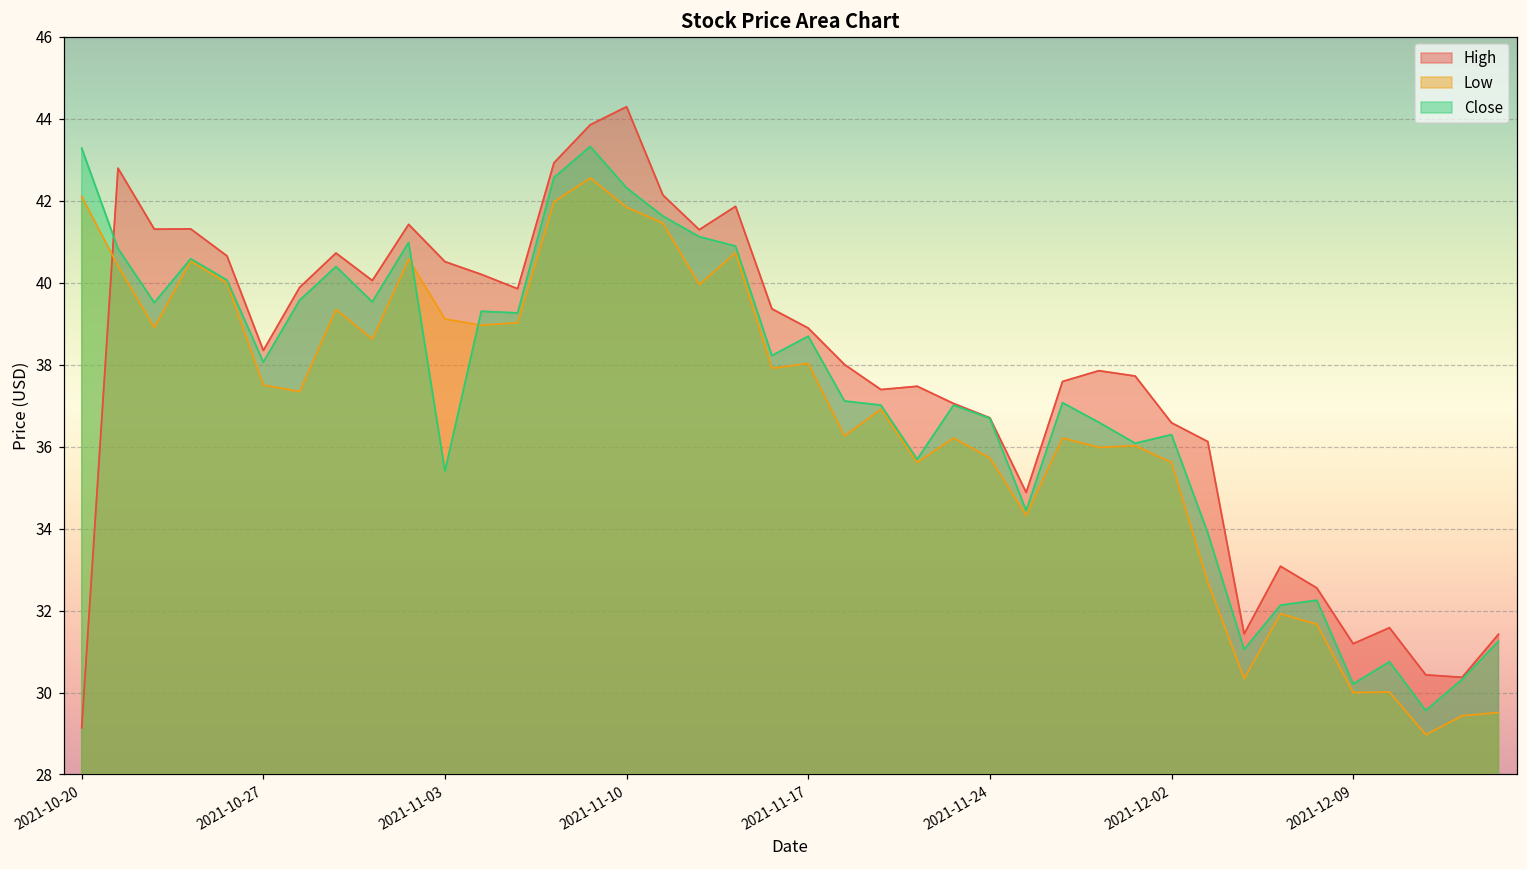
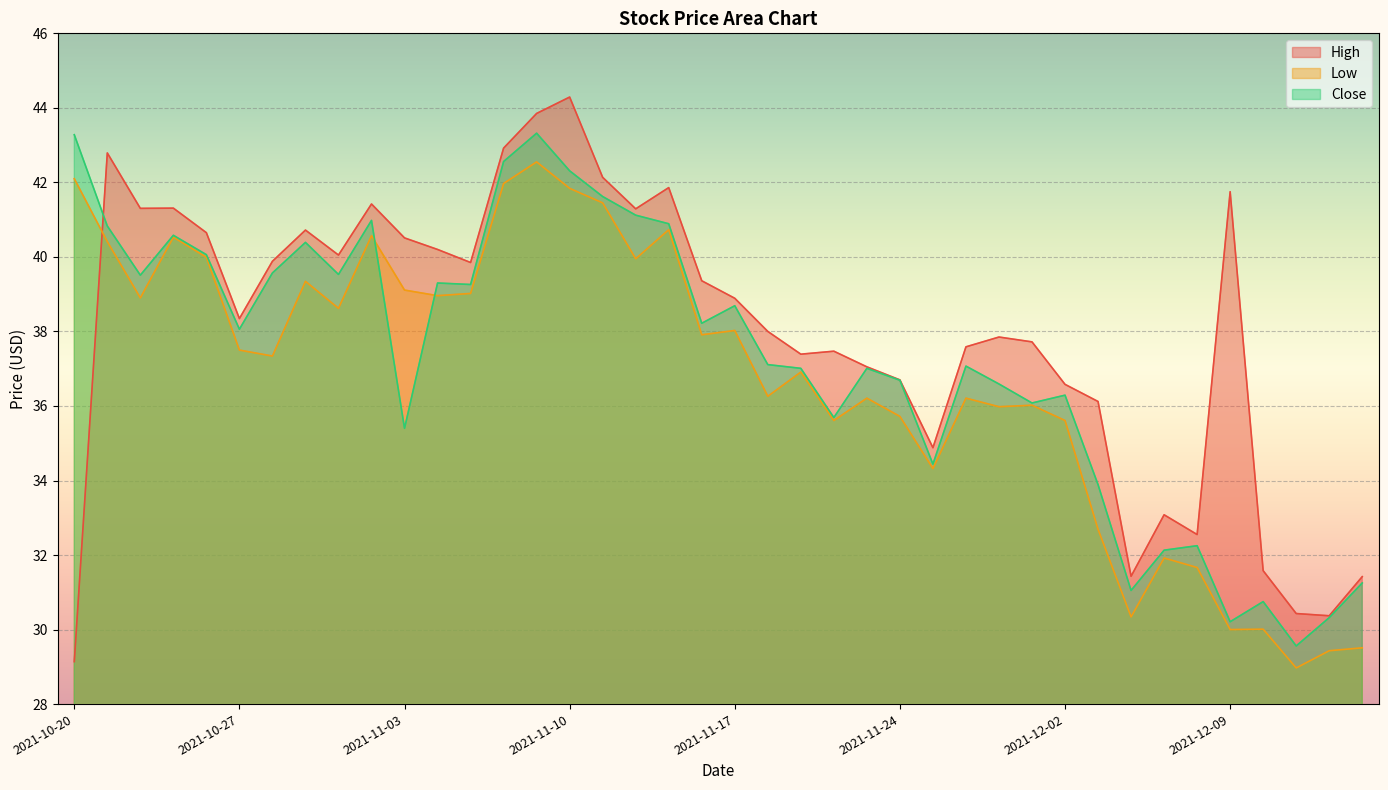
  {
    "High": {
      "2021-10-20": 29.1,
      "2021-10-27": 38.3,
      "2021-11-03": 40.5,
      "2021-11-10": 44.3,
      "2021-11-17": 38.9,
      "2021-12-02": 36.6,
-     "2021-12-09": 31.2
+     "2021-12-09": 41.8
    },
    "Low": {
      "2021-10-20": 42.1,
      "2021-10-27": 37.5,
      "2021-11-03": 39.1,
      "2021-11-10": 41.8,
      "2021-11-17": 38.0,
      "2021-11-24": 35.7,
      "2021-12-02": 35.6,
      "2021-12-09": 30.0
    },
    "Close": {
      "2021-10-20": 43.3,
      "2021-10-27": 38.1,
      "2021-11-03": 35.4,
      "2021-11-10": 42.3,
      "2021-11-17": 38.7,
      "2021-12-02": 36.3,
      "2021-12-09": 30.2
    }
  }
